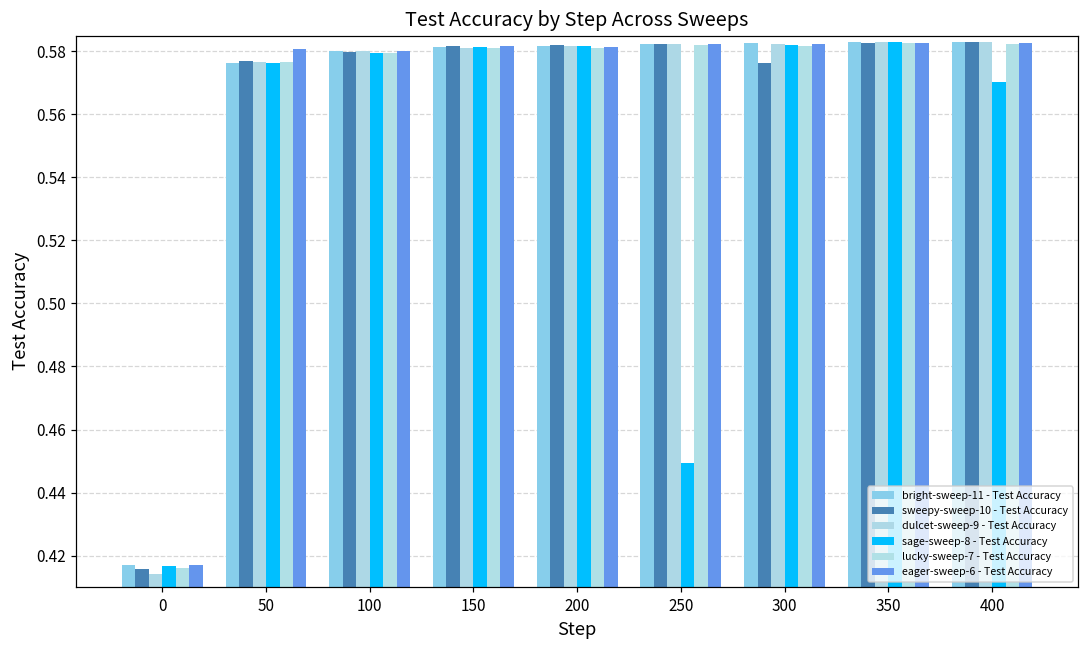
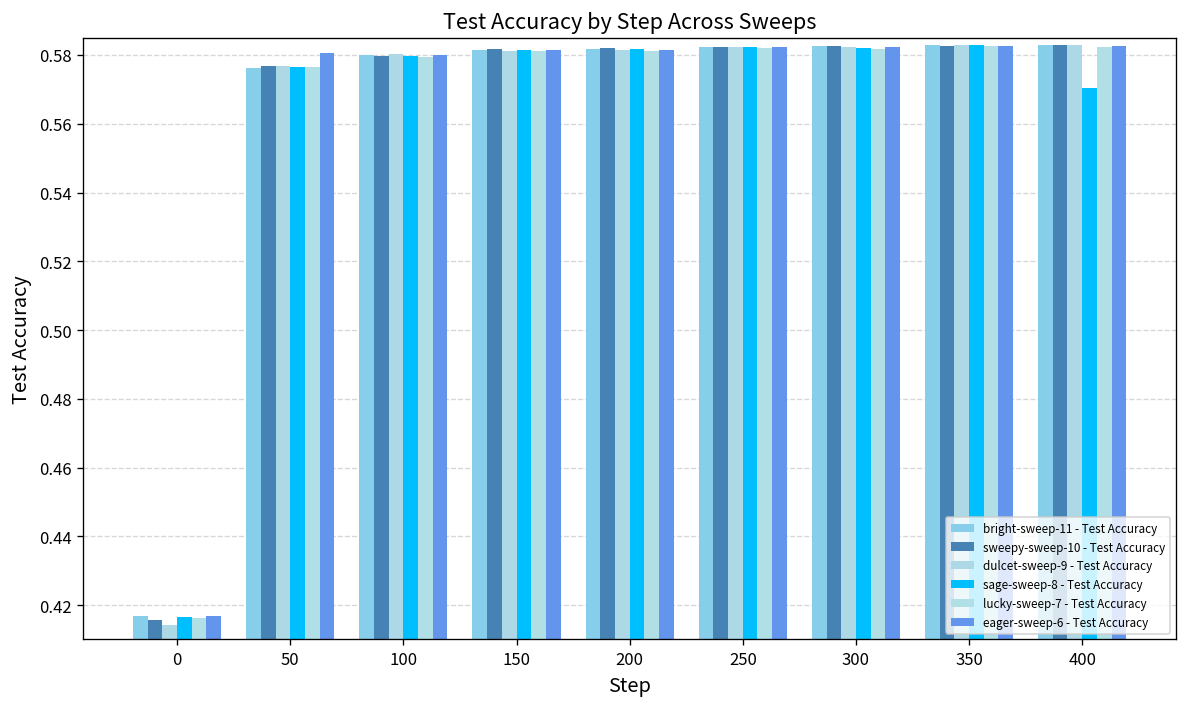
  {
    "sweepy-sweep-10 - Test Accuracy": {
      "0": 0.416,
      "50": 0.577,
      "100": 0.580,
      "150": 0.582,
      "200": 0.582,
      "250": 0.582,
-     "300": 0.576,
+     "300": 0.583,
      "350": 0.583,
      "400": 0.583
    },
    "sage-sweep-8 - Test Accuracy": {
      "0": 0.417,
      "50": 0.576,
      "100": 0.580,
      "150": 0.581,
      "200": 0.582,
-     "250": 0.449,
+     "250": 0.582,
      "300": 0.582,
      "350": 0.583,
      "400": 0.570
    },
    "eager-sweep-6 - Test Accuracy": {
      "0": 0.417,
      "50": 0.581,
      "100": 0.580,
      "150": 0.582,
      "200": 0.582,
      "250": 0.582,
      "300": 0.582,
      "350": 0.583,
      "400": 0.583
    }
  }
